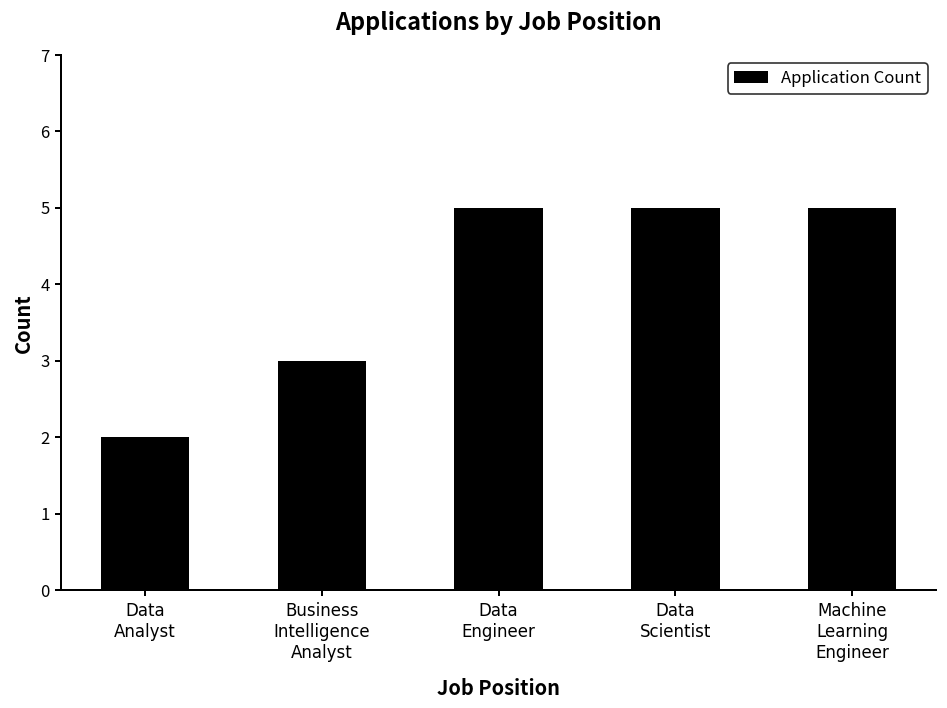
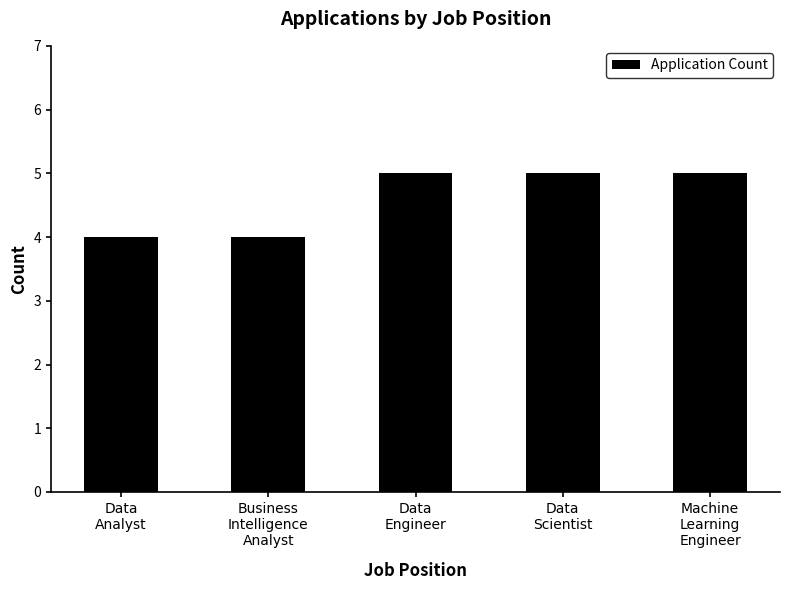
  {
-   "Data Analyst": 2,
-   "Business Intelligence Analyst": 3,
+   "Data Analyst": 4,
+   "Business Intelligence Analyst": 4,
    "Data Engineer": 5,
    "Data Scientist": 5,
    "Machine Learning Engineer": 5
  }
